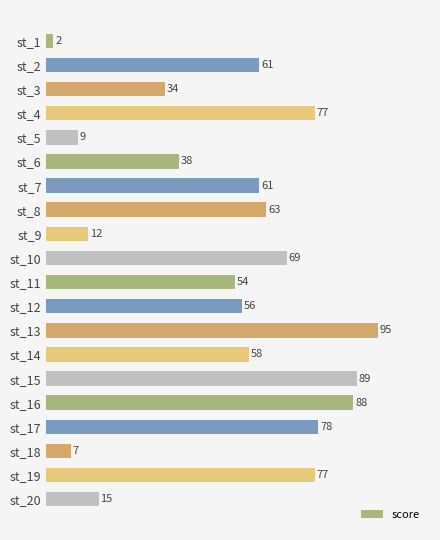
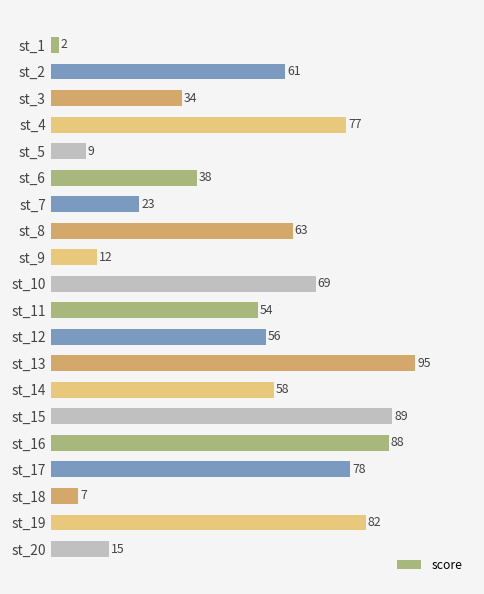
  {
    "st_1": 2,
    "st_2": 61,
    "st_3": 34,
    "st_4": 77,
    "st_5": 9,
    "st_6": 38,
-   "st_7": 61,
+   "st_7": 23,
    "st_8": 63,
    "st_9": 12,
    "st_10": 69,
    "st_11": 54,
    "st_12": 56,
    "st_13": 95,
    "st_14": 58,
    "st_15": 89,
    "st_16": 88,
    "st_17": 78,
    "st_18": 7,
-   "st_19": 77,
+   "st_19": 82,
    "st_20": 15
  }
